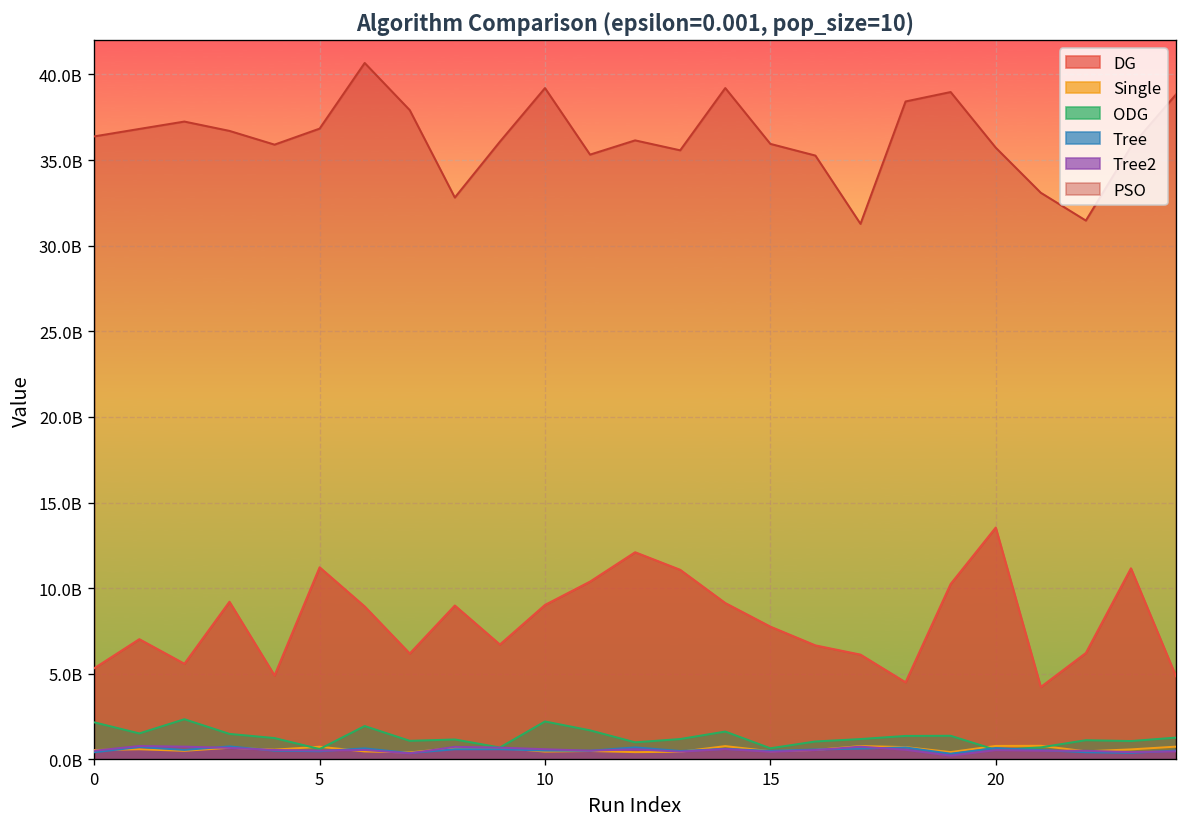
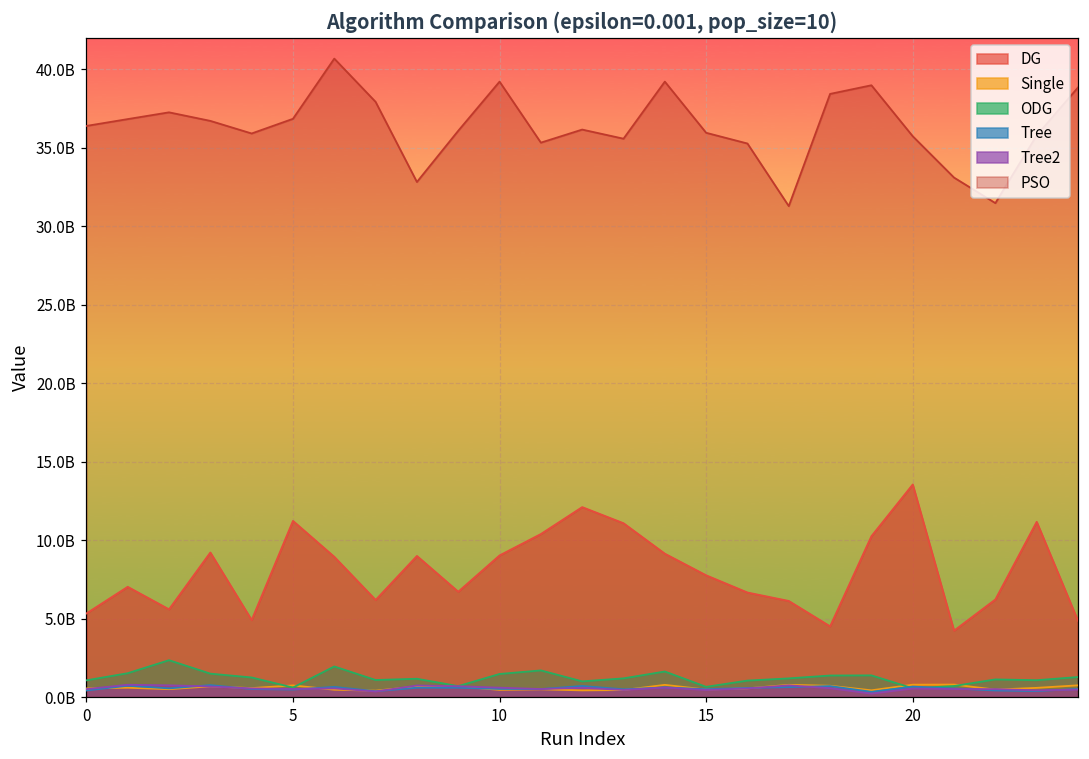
  {
    "ODG": {
-     "0": 2200000000,
-     "10": 2200000000
+     "0": 1100000000,
+     "10": 1500000000
    }
  }
